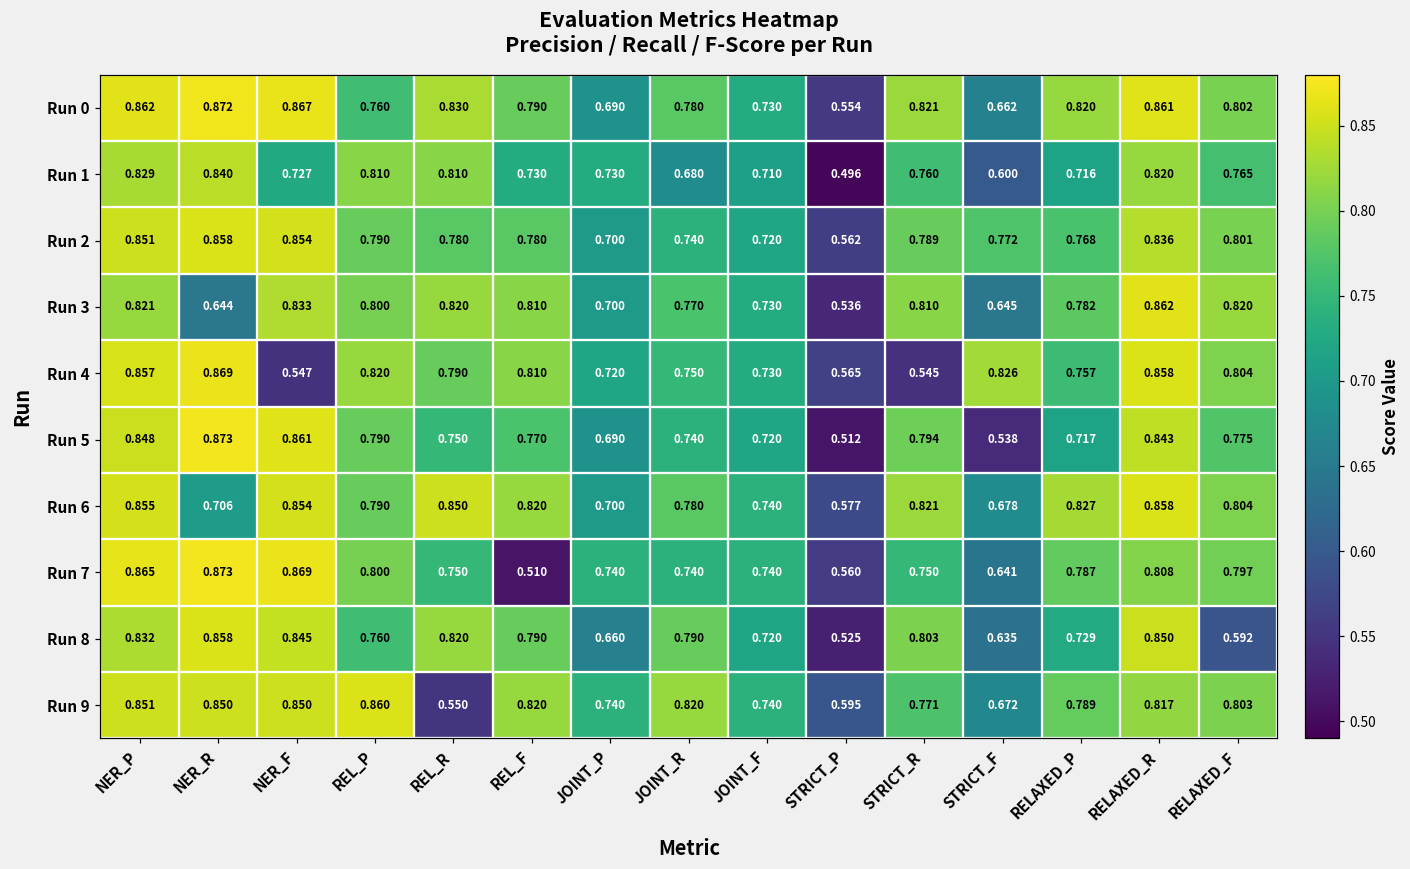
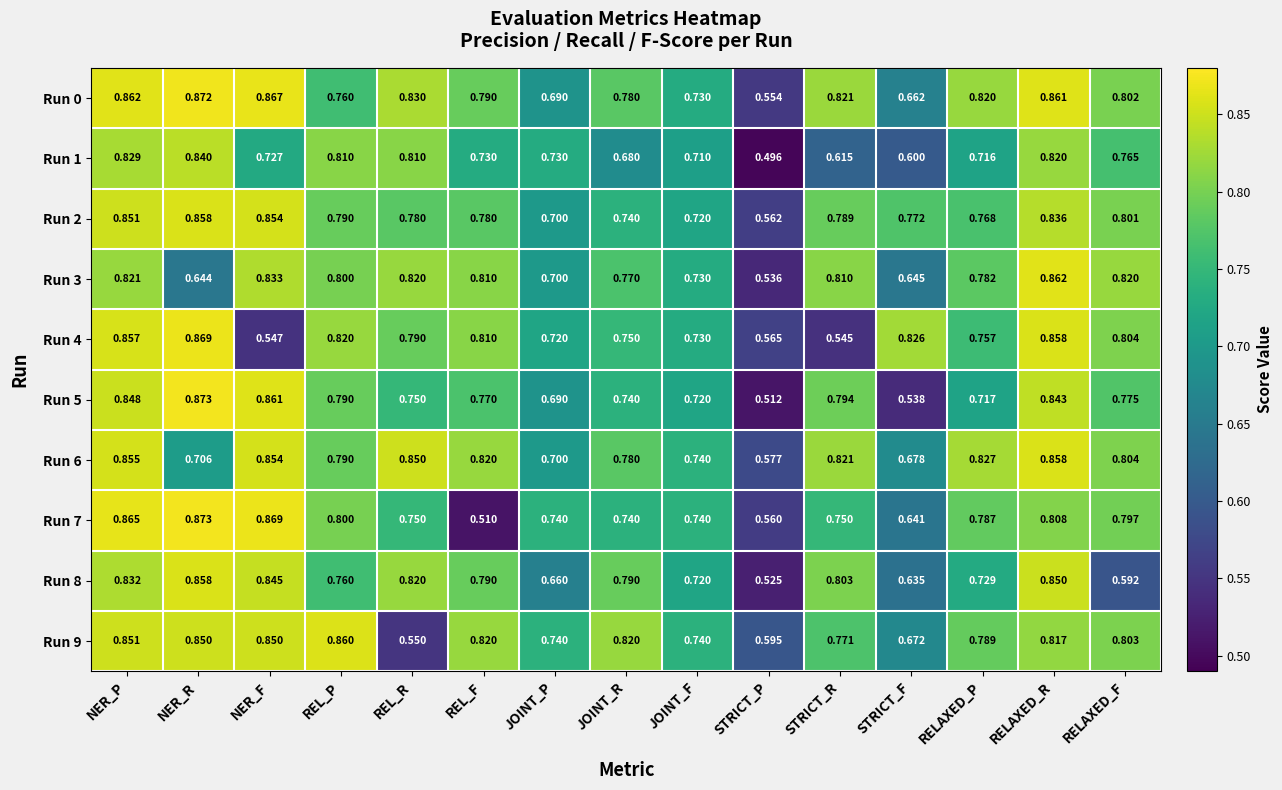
  {
    "Run 0": {
      "NER_P": 0.862,
      "NER_R": 0.872,
      "NER_F": 0.867,
      "REL_P": 0.760,
      "REL_R": 0.830,
      "REL_F": 0.790,
      "JOINT_P": 0.690,
      "JOINT_R": 0.780,
      "JOINT_F": 0.730,
      "STRICT_P": 0.554,
      "STRICT_R": 0.821,
      "STRICT_F": 0.662,
      "RELAXED_P": 0.820,
      "RELAXED_R": 0.861,
      "RELAXED_F": 0.802
    },
    "Run 1": {
      "NER_P": 0.829,
      "NER_R": 0.840,
      "NER_F": 0.727,
      "REL_P": 0.810,
      "REL_R": 0.810,
      "REL_F": 0.730,
      "JOINT_P": 0.730,
      "JOINT_R": 0.680,
      "JOINT_F": 0.710,
      "STRICT_P": 0.496,
-     "STRICT_R": 0.760,
+     "STRICT_R": 0.615,
      "STRICT_F": 0.600,
      "RELAXED_P": 0.716,
      "RELAXED_R": 0.820,
      "RELAXED_F": 0.765
    },
    "Run 2": {
      "NER_P": 0.851,
      "NER_R": 0.858,
      "NER_F": 0.854,
      "REL_P": 0.790,
      "REL_R": 0.780,
      "REL_F": 0.780,
      "JOINT_P": 0.700,
      "JOINT_R": 0.740,
      "JOINT_F": 0.720,
      "STRICT_P": 0.562,
      "STRICT_R": 0.789,
      "STRICT_F": 0.772,
      "RELAXED_P": 0.768,
      "RELAXED_R": 0.836,
      "RELAXED_F": 0.801
    },
    "Run 3": {
      "NER_P": 0.821,
      "NER_R": 0.644,
      "NER_F": 0.833,
      "REL_P": 0.800,
      "REL_R": 0.820,
      "REL_F": 0.810,
      "JOINT_P": 0.700,
      "JOINT_R": 0.770,
      "JOINT_F": 0.730,
      "STRICT_P": 0.536,
      "STRICT_R": 0.810,
      "STRICT_F": 0.645,
      "RELAXED_P": 0.782,
      "RELAXED_R": 0.862,
      "RELAXED_F": 0.820
    },
    "Run 4": {
      "NER_P": 0.857,
      "NER_R": 0.869,
      "NER_F": 0.547,
      "REL_P": 0.820,
      "REL_R": 0.790,
      "REL_F": 0.810,
      "JOINT_P": 0.720,
      "JOINT_R": 0.750,
      "JOINT_F": 0.730,
      "STRICT_P": 0.565,
      "STRICT_R": 0.545,
      "STRICT_F": 0.826,
      "RELAXED_P": 0.757,
      "RELAXED_R": 0.858,
      "RELAXED_F": 0.804
    },
    "Run 5": {
      "NER_P": 0.848,
      "NER_R": 0.873,
      "NER_F": 0.861,
      "REL_P": 0.790,
      "REL_R": 0.750,
      "REL_F": 0.770,
      "JOINT_P": 0.690,
      "JOINT_R": 0.740,
      "JOINT_F": 0.720,
      "STRICT_P": 0.512,
      "STRICT_R": 0.794,
      "STRICT_F": 0.538,
      "RELAXED_P": 0.717,
      "RELAXED_R": 0.843,
      "RELAXED_F": 0.775
    },
    "Run 6": {
      "NER_P": 0.855,
      "NER_R": 0.706,
      "NER_F": 0.854,
      "REL_P": 0.790,
      "REL_R": 0.850,
      "REL_F": 0.820,
      "JOINT_P": 0.700,
      "JOINT_R": 0.780,
      "JOINT_F": 0.740,
      "STRICT_P": 0.577,
      "STRICT_R": 0.821,
      "STRICT_F": 0.678,
      "RELAXED_P": 0.827,
      "RELAXED_R": 0.858,
      "RELAXED_F": 0.804
    },
    "Run 7": {
      "NER_P": 0.865,
      "NER_R": 0.873,
      "NER_F": 0.869,
      "REL_P": 0.800,
      "REL_R": 0.750,
      "REL_F": 0.510,
      "JOINT_P": 0.740,
      "JOINT_R": 0.740,
      "JOINT_F": 0.740,
      "STRICT_P": 0.560,
      "STRICT_R": 0.750,
      "STRICT_F": 0.641,
      "RELAXED_P": 0.787,
      "RELAXED_R": 0.808,
      "RELAXED_F": 0.797
    },
    "Run 8": {
      "NER_P": 0.832,
      "NER_R": 0.858,
      "NER_F": 0.845,
      "REL_P": 0.760,
      "REL_R": 0.820,
      "REL_F": 0.790,
      "JOINT_P": 0.660,
      "JOINT_R": 0.790,
      "JOINT_F": 0.720,
      "STRICT_P": 0.525,
      "STRICT_R": 0.803,
      "STRICT_F": 0.635,
      "RELAXED_P": 0.729,
      "RELAXED_R": 0.850,
      "RELAXED_F": 0.592
    },
    "Run 9": {
      "NER_P": 0.851,
      "NER_R": 0.850,
      "NER_F": 0.850,
      "REL_P": 0.860,
      "REL_R": 0.550,
      "REL_F": 0.820,
      "JOINT_P": 0.740,
      "JOINT_R": 0.820,
      "JOINT_F": 0.740,
      "STRICT_P": 0.595,
      "STRICT_R": 0.771,
      "STRICT_F": 0.672,
      "RELAXED_P": 0.789,
      "RELAXED_R": 0.817,
      "RELAXED_F": 0.803
    }
  }
